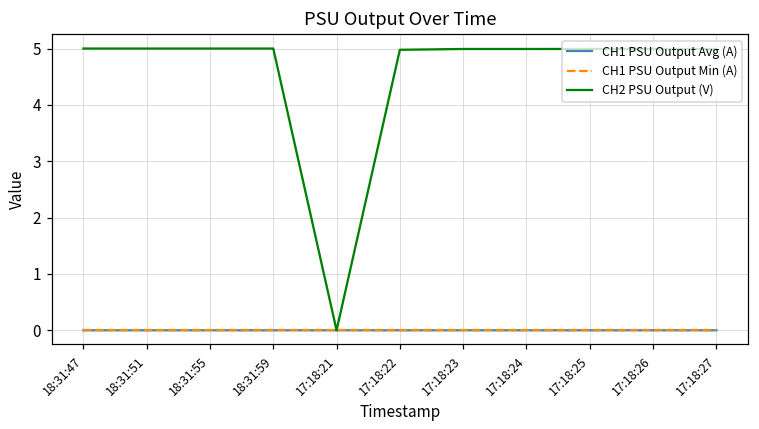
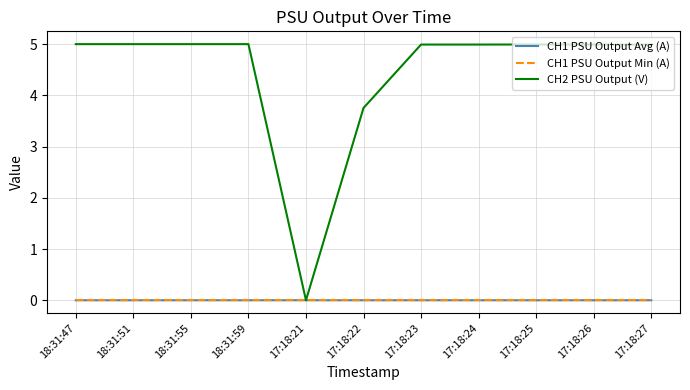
  {
    "CH1 PSU Output Min (A)": {
      "18:31:47": 0.0,
      "18:31:51": 0.0,
      "18:31:55": 0.0,
      "18:31:59": 0.0,
      "17:18:22": 0.0,
      "17:18:23": 0.0,
      "17:18:24": 0.0,
      "17:18:25": 0.0,
      "17:18:26": 0.0,
      "17:18:27": 0.0
    },
    "CH2 PSU Output (V)": {
      "18:31:47": 5.0,
      "18:31:51": 5.0,
      "18:31:55": 5.0,
      "18:31:59": 5.0,
-     "17:18:22": 5.0,
+     "17:18:22": 3.8,
      "17:18:23": 5.0,
      "17:18:24": 5.0
    }
  }
